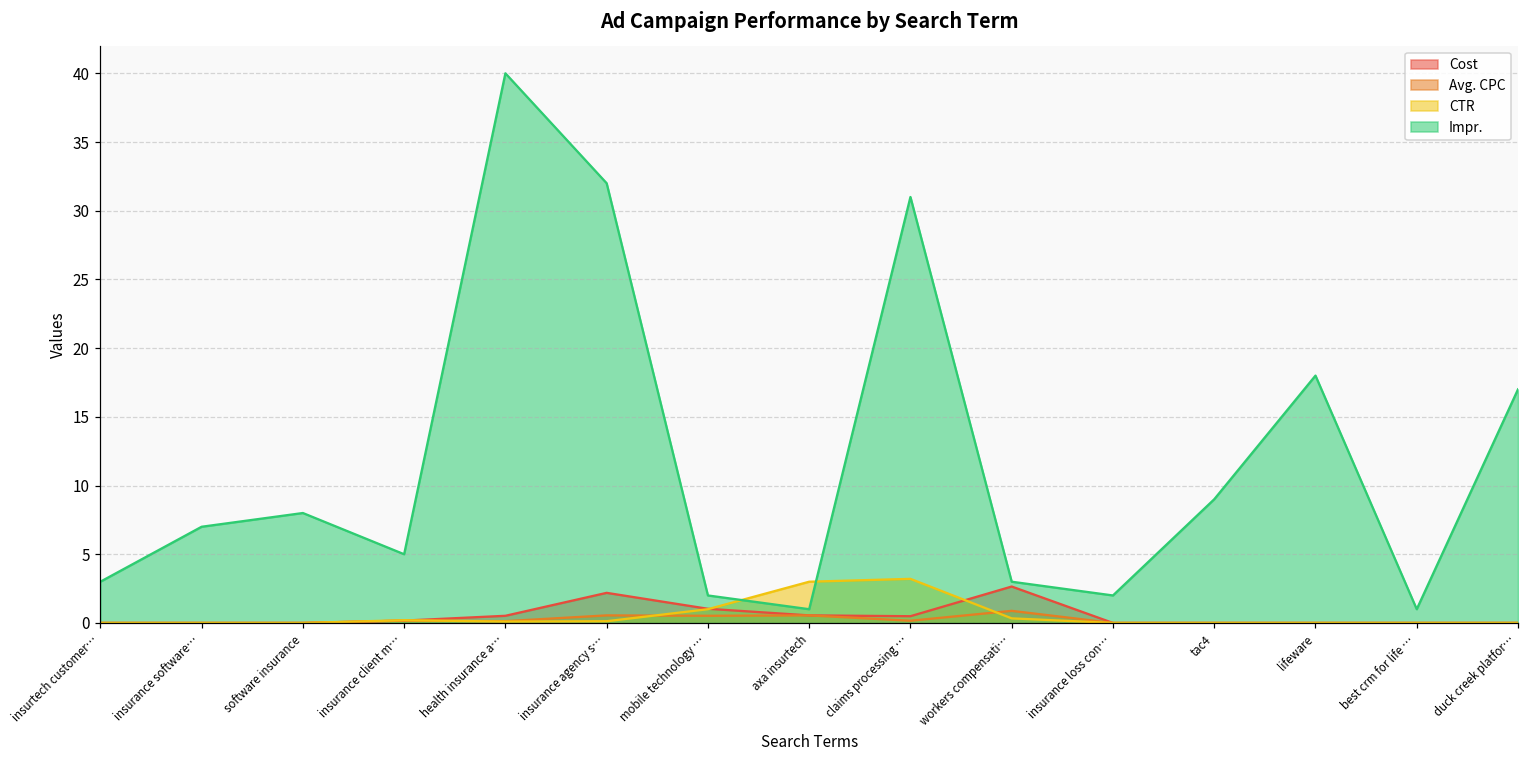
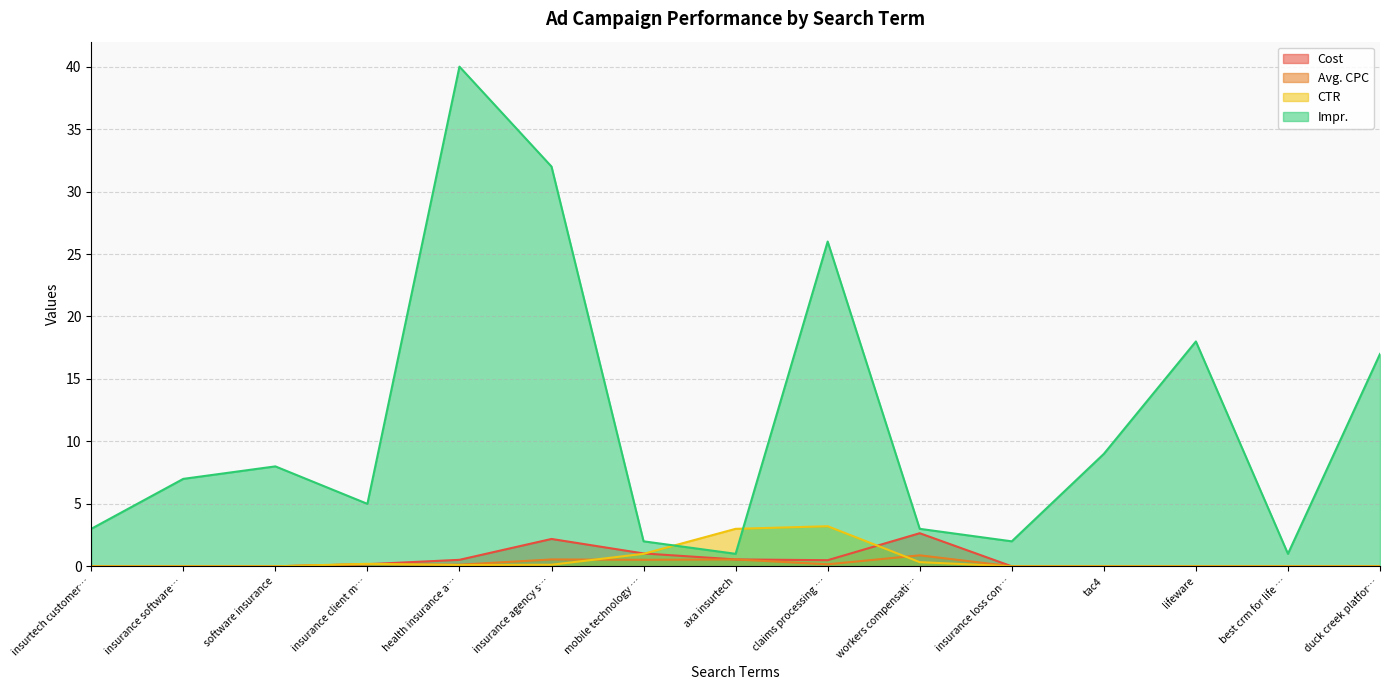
  {
    "CTR": {
      "insurance agency s…": 0,
      "axa insurtech": 3,
      "claims processing …": 3.2,
      "workers compensati…": 0.3
    },
    "Impr.": {
      "insurtech customer…": 3,
      "insurance software…": 7,
      "software insurance": 8,
      "insurance client m…": 5,
      "health insurance a…": 40,
      "insurance agency s…": 32,
      "mobile technology …": 2,
      "axa insurtech": 1,
-     "claims processing …": 31,
+     "claims processing …": 26,
      "workers compensati…": 3,
      "insurance loss con…": 2,
      "tac4": 9,
      "lifeware": 18,
      "best crm for life …": 1,
      "duck creek platfor…": 17
    }
  }
